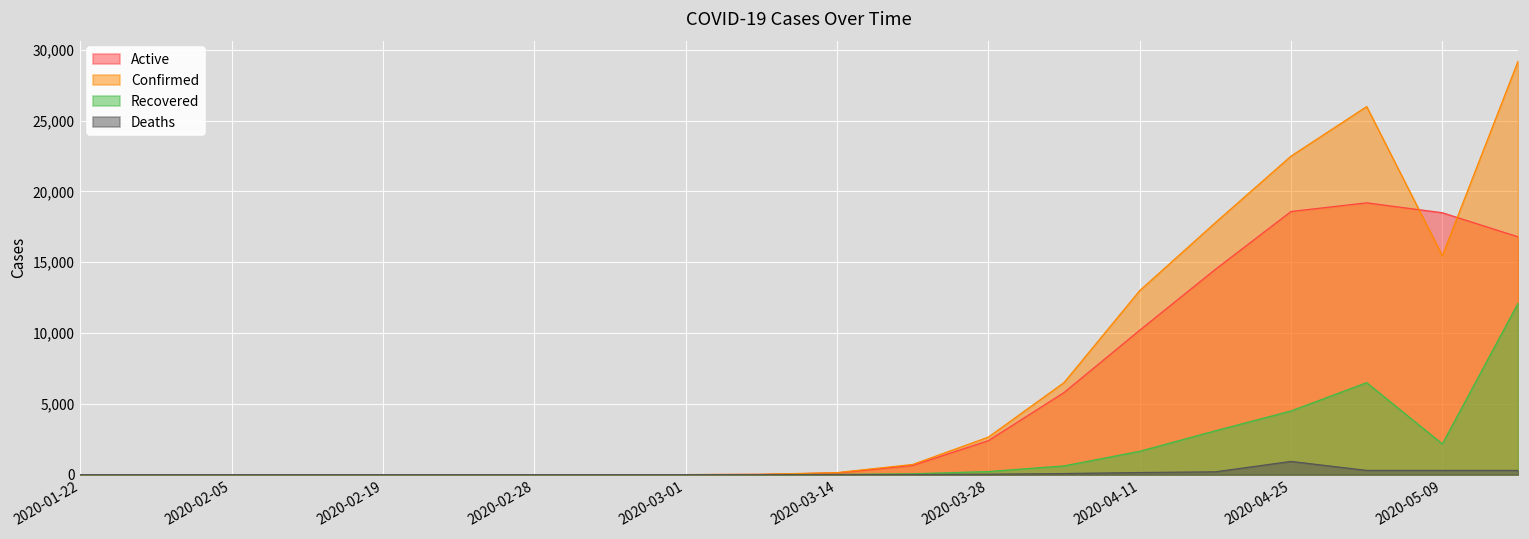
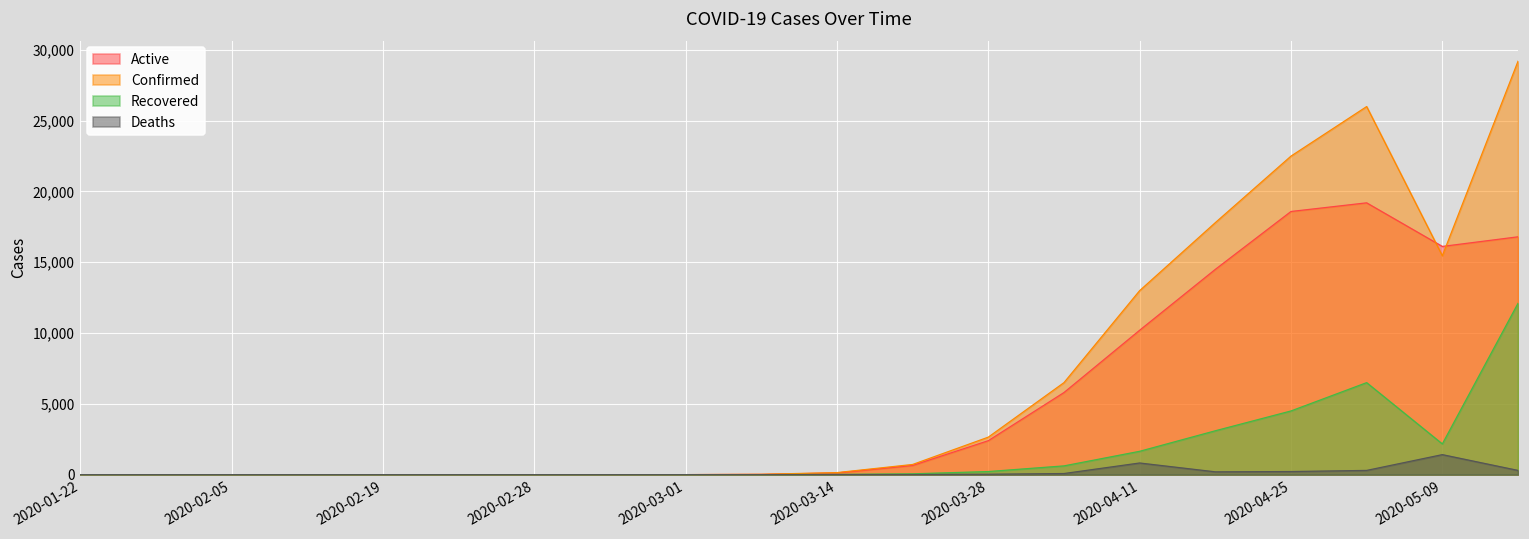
  {
    "Active": {
      "2020-03-28": "2,400",
      "2020-04-11": "10,200",
      "2020-04-25": "18,600",
-     "2020-05-09": "18,500"
+     "2020-05-09": "16,100"
    },
    "Confirmed": {
      "2020-03-28": "2,700",
      "2020-04-11": "13,000",
      "2020-04-25": "22,500",
      "2020-05-09": "15,500"
    },
    "Recovered": {
      "2020-04-11": "1,700",
      "2020-04-25": "4,500",
      "2020-05-09": "2,200"
    },
    "Deaths": {
-     "2020-04-11": "200",
-     "2020-04-25": "900",
-     "2020-05-09": "300"
+     "2020-04-11": "800",
+     "2020-04-25": "200",
+     "2020-05-09": "1,400"
    }
  }
